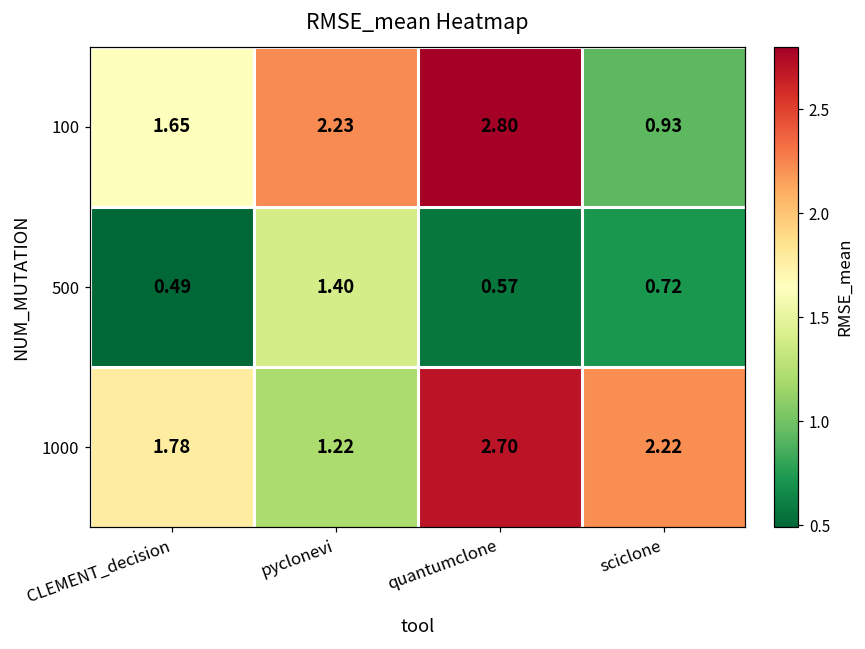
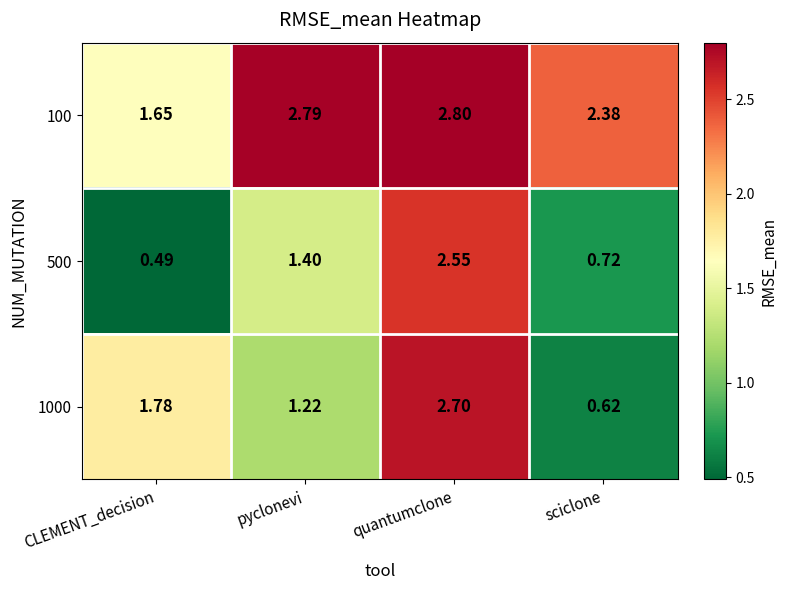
  {
    "100": {
      "CLEMENT_decision": 1.65,
-     "pyclonevi": 2.23,
+     "pyclonevi": 2.79,
      "quantumclone": 2.80,
-     "sciclone": 0.93
+     "sciclone": 2.38
    },
    "500": {
      "CLEMENT_decision": 0.49,
      "pyclonevi": 1.40,
-     "quantumclone": 0.57,
+     "quantumclone": 2.55,
      "sciclone": 0.72
    },
    "1000": {
      "CLEMENT_decision": 1.78,
      "pyclonevi": 1.22,
      "quantumclone": 2.70,
-     "sciclone": 2.22
+     "sciclone": 0.62
    }
  }
